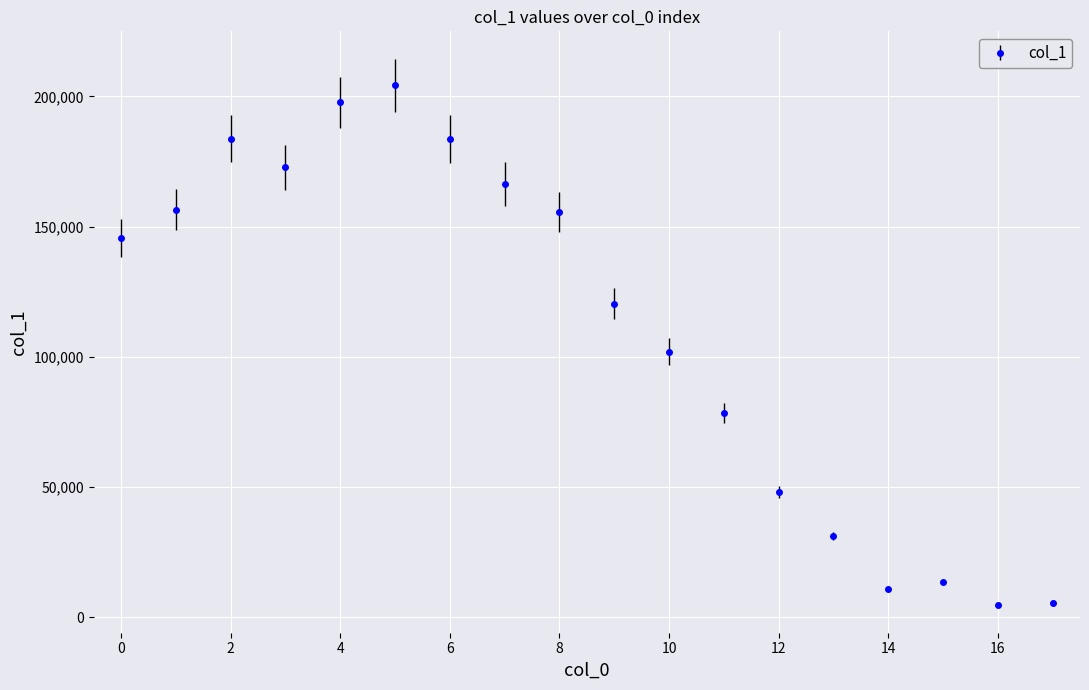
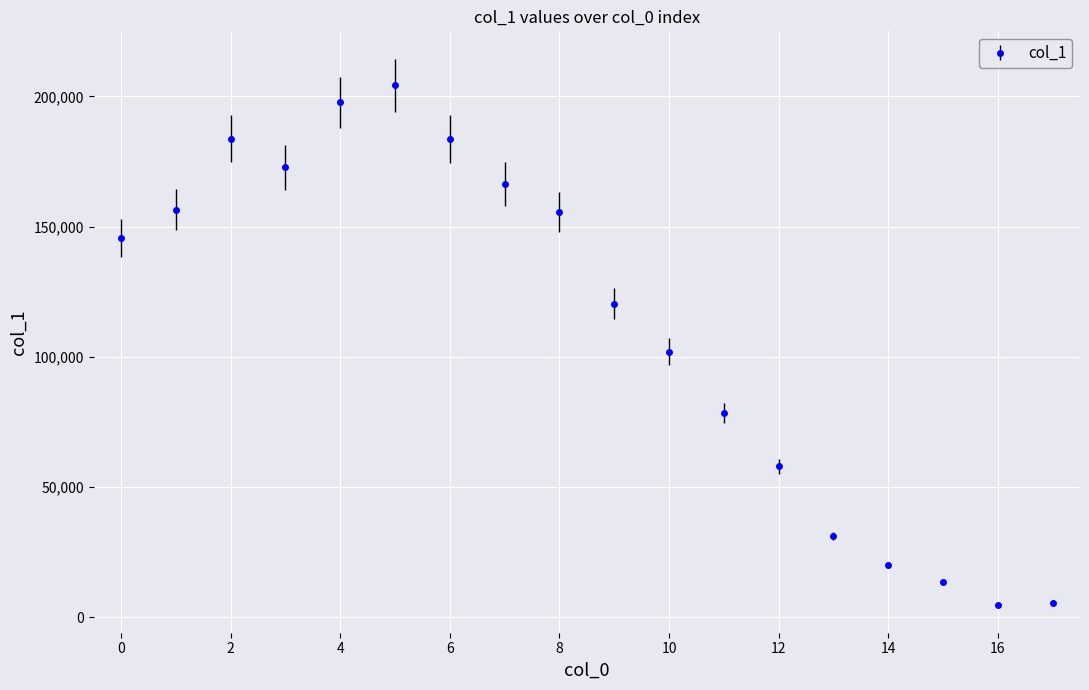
  {
    "0": "145,000",
    "2": "184,000",
    "4": "198,000",
    "6": "184,000",
    "8": "156,000",
    "10": "102,000",
-   "12": "48,000",
-   "14": "11,000",
+   "12": "58,000",
+   "14": "20,000",
    "16": "5,000"
  }
